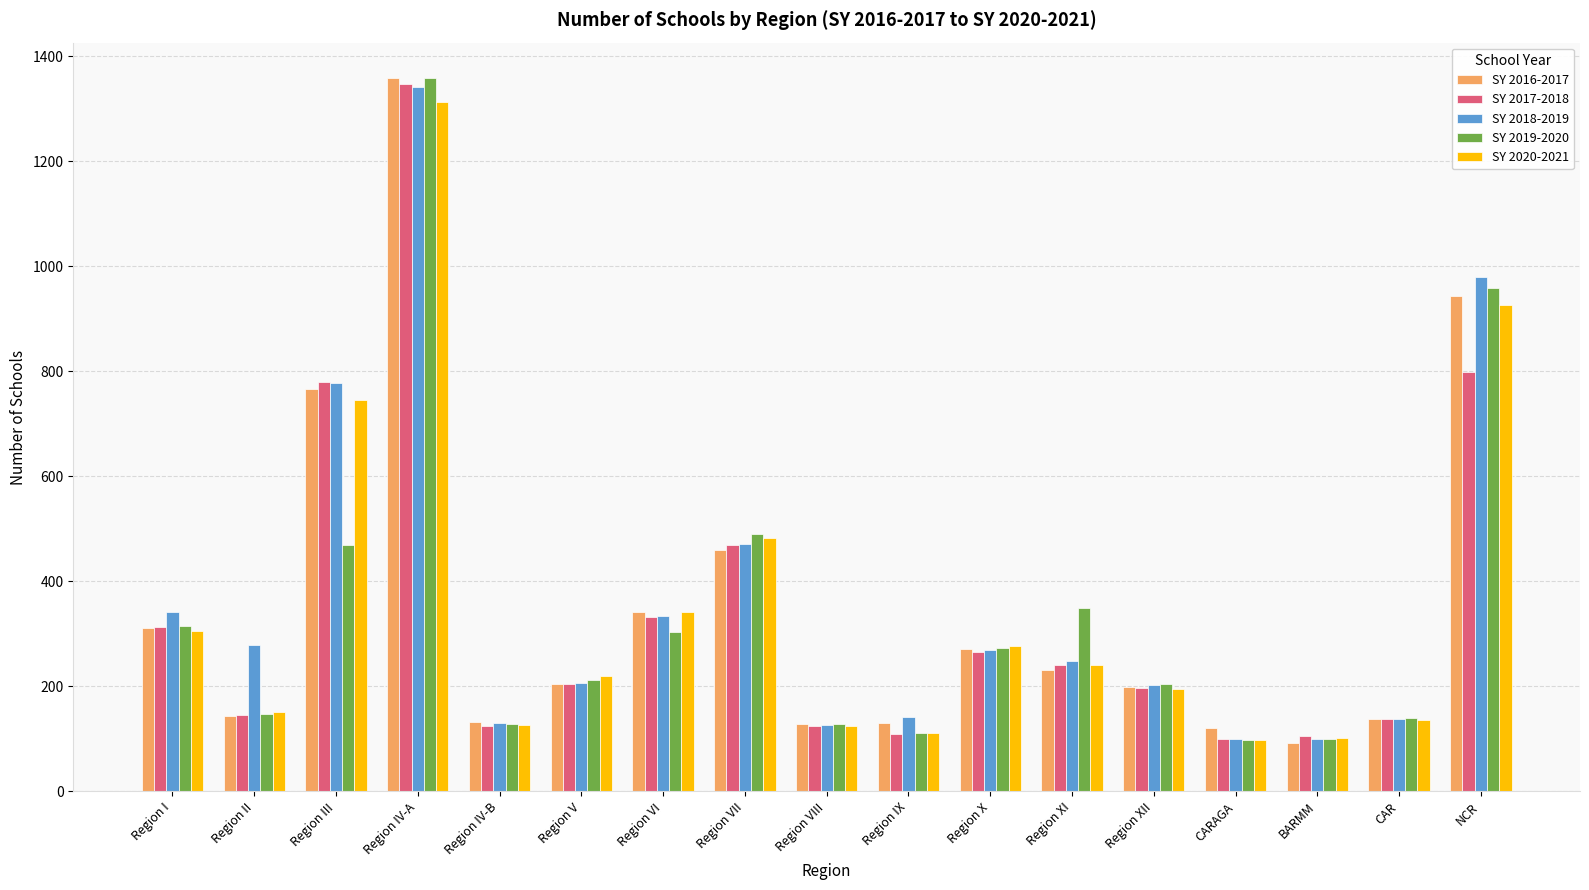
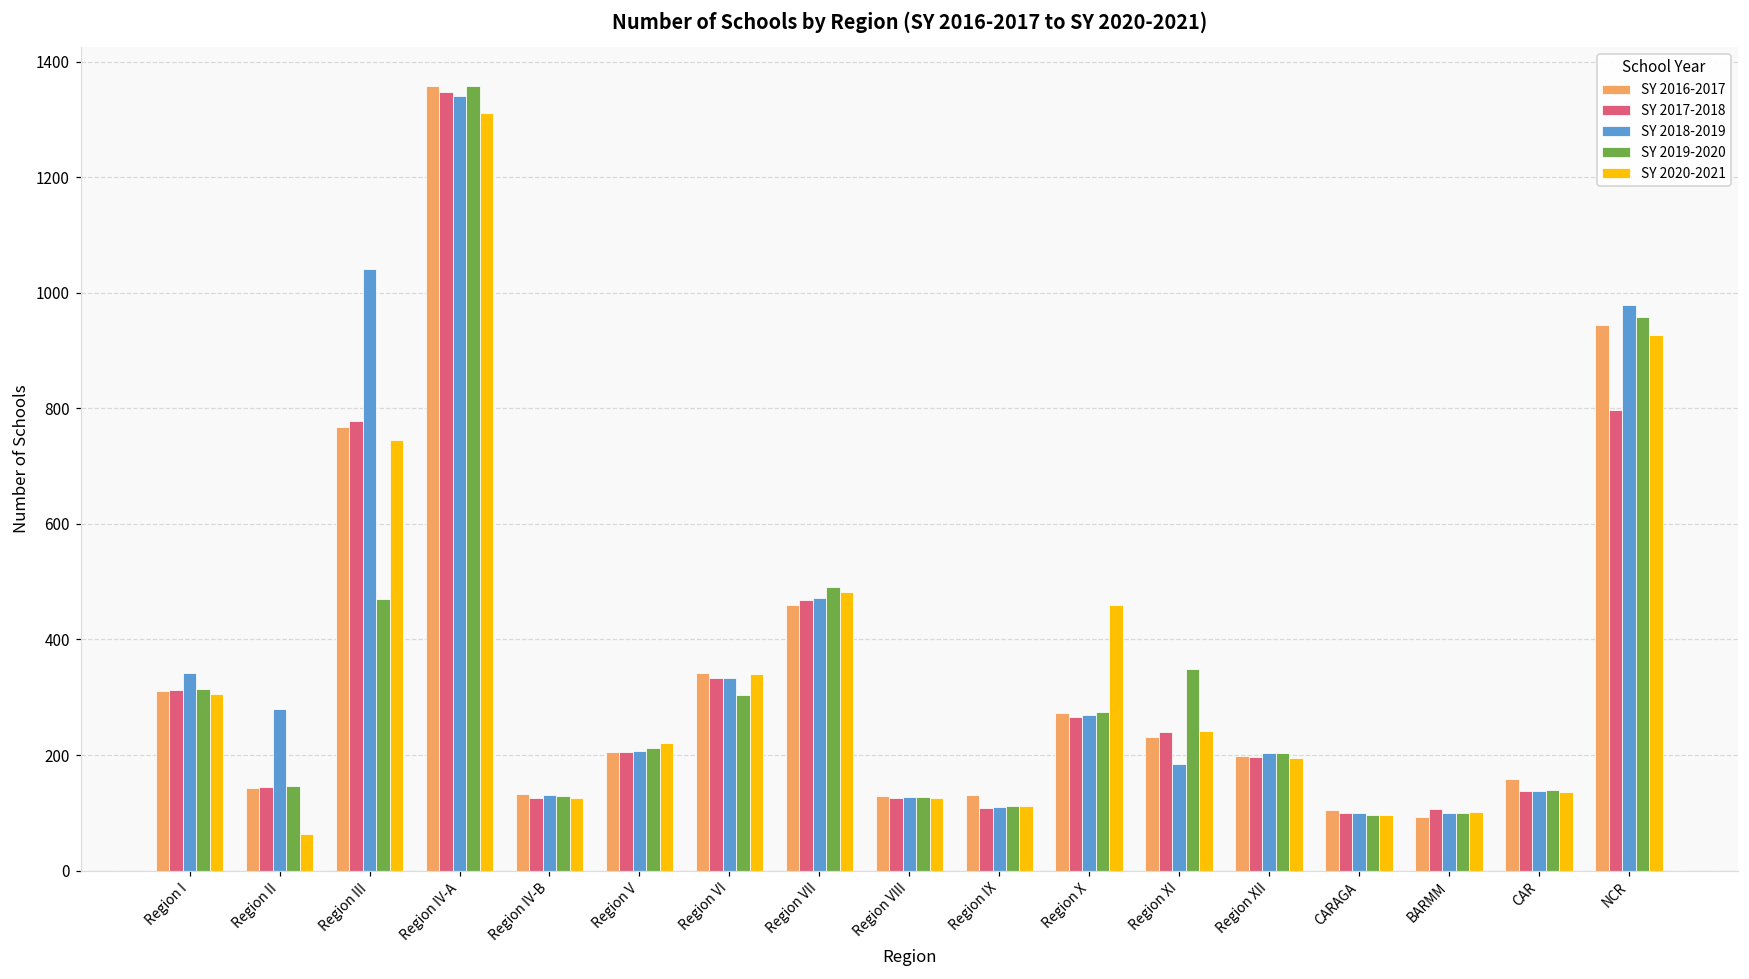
  {
    "SY 2016-2017": {
      "Region I": 310,
      "Region II": 140,
      "Region III": 770,
      "Region IV-A": 1360,
      "Region IV-B": 130,
      "Region V": 210,
      "Region VI": 340,
      "Region VII": 460,
      "Region VIII": 130,
      "Region IX": 130,
      "Region X": 270,
      "Region XI": 230,
      "Region XII": 200,
-     "CARAGA": 120,
+     "CARAGA": 100,
      "BARMM": 90,
-     "CAR": 140,
+     "CAR": 160,
      "NCR": 940
    },
    "SY 2017-2018": {
      "Region I": 310,
      "Region II": 150,
      "Region III": 780,
      "Region IV-A": 1350,
      "Region IV-B": 130,
      "Region V": 210,
      "Region VI": 330,
      "Region VII": 470,
      "Region VIII": 130,
      "Region IX": 110,
      "Region X": 270,
      "Region XI": 240,
      "Region XII": 200,
      "CARAGA": 100,
      "BARMM": 110,
      "CAR": 140,
      "NCR": 800
    },
    "SY 2018-2019": {
      "Region I": 340,
      "Region II": 280,
-     "Region III": 780,
+     "Region III": 1040,
      "Region IV-A": 1340,
      "Region IV-B": 130,
      "Region V": 210,
      "Region VI": 330,
      "Region VII": 470,
      "Region VIII": 130,
-     "Region IX": 140,
+     "Region IX": 110,
      "Region X": 270,
-     "Region XI": 250,
+     "Region XI": 180,
      "Region XII": 200,
      "CARAGA": 100,
      "BARMM": 100,
      "CAR": 140,
      "NCR": 980
    },
    "SY 2019-2020": {
      "Region I": 320,
      "Region II": 150,
      "Region III": 470,
      "Region IV-A": 1360,
      "Region IV-B": 130,
      "Region V": 210,
      "Region VI": 300,
      "Region VII": 490,
      "Region VIII": 130,
      "Region IX": 110,
      "Region X": 270,
      "Region XI": 350,
      "Region XII": 200,
      "CARAGA": 100,
      "BARMM": 100,
      "CAR": 140,
      "NCR": 960
    },
    "SY 2020-2021": {
      "Region I": 310,
-     "Region II": 150,
+     "Region II": 60,
      "Region III": 750,
      "Region IV-A": 1310,
      "Region IV-B": 130,
      "Region V": 220,
      "Region VI": 340,
      "Region VII": 480,
      "Region VIII": 130,
      "Region IX": 110,
-     "Region X": 280,
+     "Region X": 460,
      "Region XI": 240,
      "Region XII": 200,
      "CARAGA": 100,
      "BARMM": 100,
      "CAR": 140,
      "NCR": 930
    }
  }
